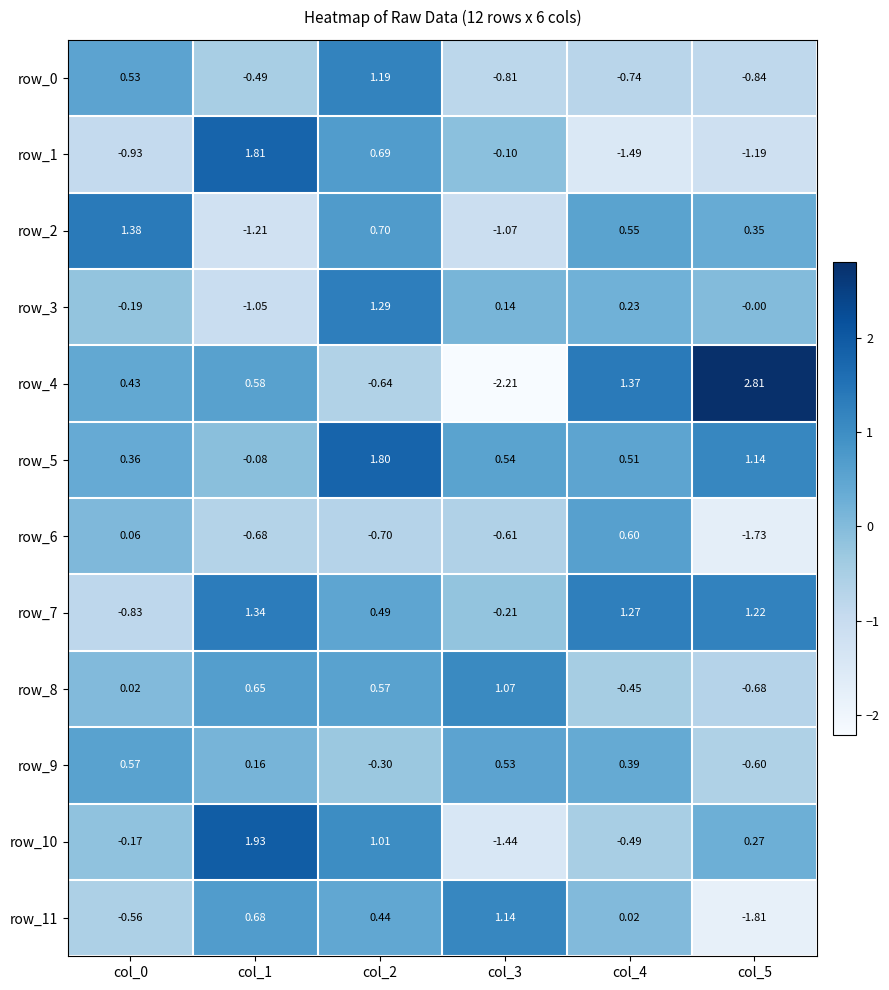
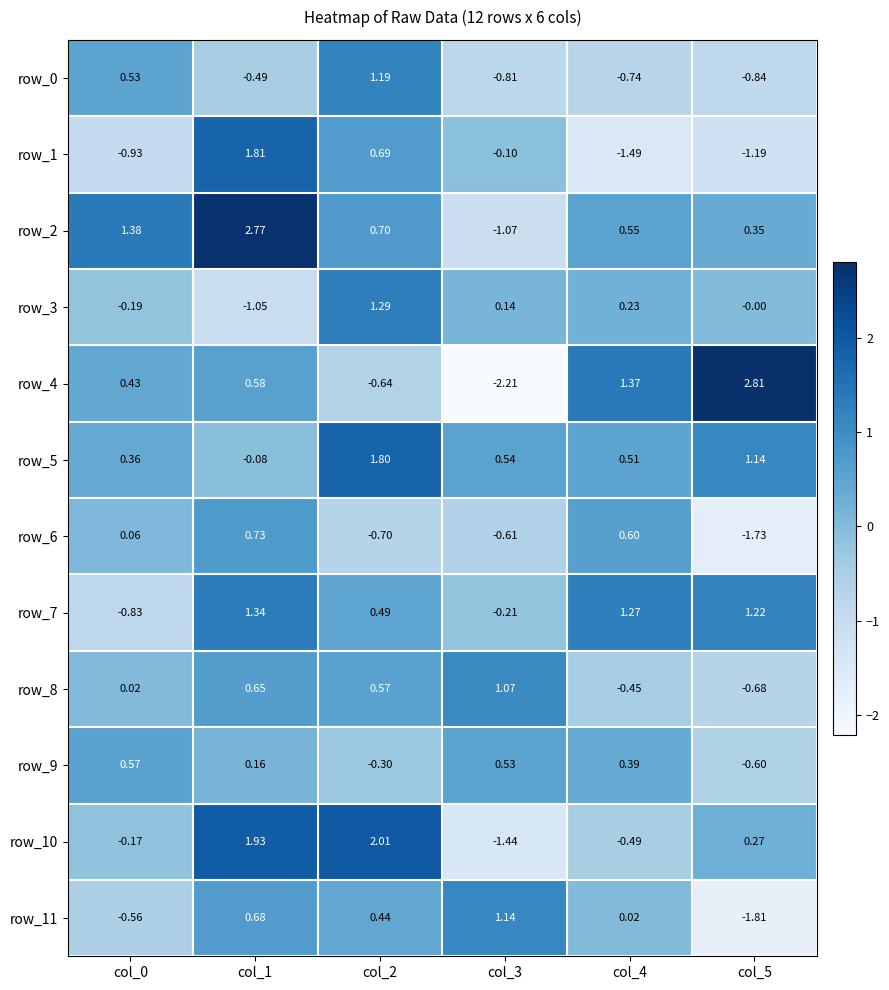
  {
    "row_0": {
      "col_0": 0.53,
      "col_1": -0.49,
      "col_2": 1.19,
      "col_3": -0.81,
      "col_4": -0.74,
      "col_5": -0.84
    },
    "row_1": {
      "col_0": -0.93,
      "col_1": 1.81,
      "col_2": 0.69,
      "col_3": -0.10,
      "col_4": -1.49,
      "col_5": -1.19
    },
    "row_2": {
      "col_0": 1.38,
-     "col_1": -1.21,
+     "col_1": 2.77,
      "col_2": 0.70,
      "col_3": -1.07,
      "col_4": 0.55,
      "col_5": 0.35
    },
    "row_3": {
      "col_0": -0.19,
      "col_1": -1.05,
      "col_2": 1.29,
      "col_3": 0.14,
      "col_4": 0.23,
      "col_5": -0.00
    },
    "row_4": {
      "col_0": 0.43,
      "col_1": 0.58,
      "col_2": -0.64,
      "col_3": -2.21,
      "col_4": 1.37,
      "col_5": 2.81
    },
    "row_5": {
      "col_0": 0.36,
      "col_1": -0.08,
      "col_2": 1.80,
      "col_3": 0.54,
      "col_4": 0.51,
      "col_5": 1.14
    },
    "row_6": {
      "col_0": 0.06,
-     "col_1": -0.68,
+     "col_1": 0.73,
      "col_2": -0.70,
      "col_3": -0.61,
      "col_4": 0.60,
      "col_5": -1.73
    },
    "row_7": {
      "col_0": -0.83,
      "col_1": 1.34,
      "col_2": 0.49,
      "col_3": -0.21,
      "col_4": 1.27,
      "col_5": 1.22
    },
    "row_8": {
      "col_0": 0.02,
      "col_1": 0.65,
      "col_2": 0.57,
      "col_3": 1.07,
      "col_4": -0.45,
      "col_5": -0.68
    },
    "row_9": {
      "col_0": 0.57,
      "col_1": 0.16,
      "col_2": -0.30,
      "col_3": 0.53,
      "col_4": 0.39,
      "col_5": -0.60
    },
    "row_10": {
      "col_0": -0.17,
      "col_1": 1.93,
-     "col_2": 1.01,
+     "col_2": 2.01,
      "col_3": -1.44,
      "col_4": -0.49,
      "col_5": 0.27
    },
    "row_11": {
      "col_0": -0.56,
      "col_1": 0.68,
      "col_2": 0.44,
      "col_3": 1.14,
      "col_4": 0.02,
      "col_5": -1.81
    }
  }
